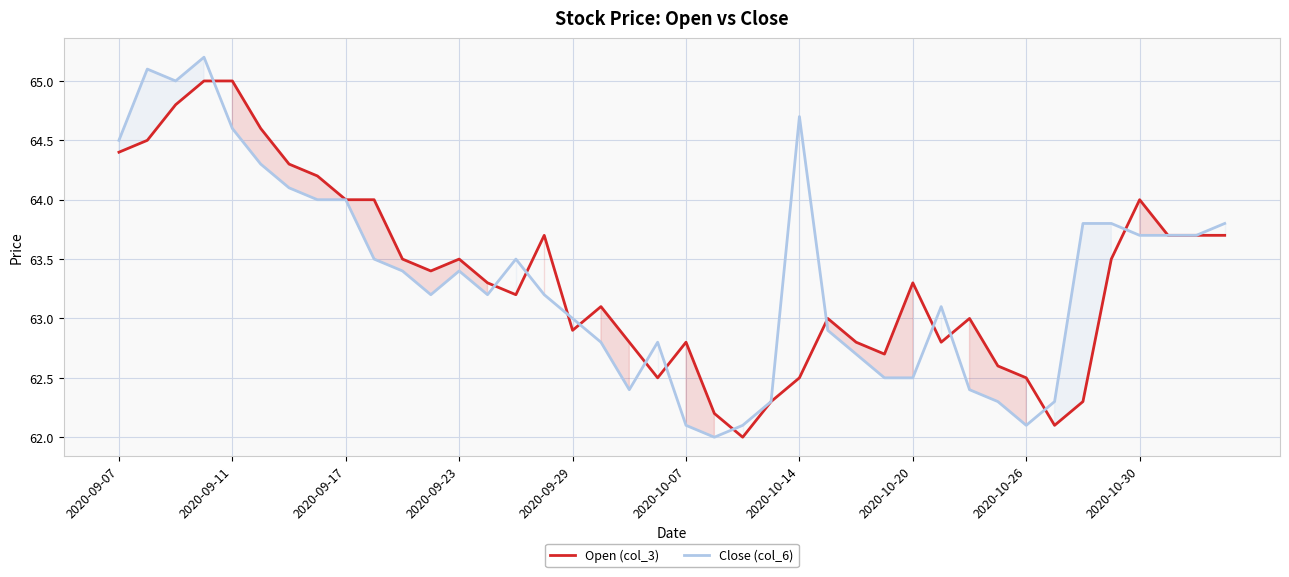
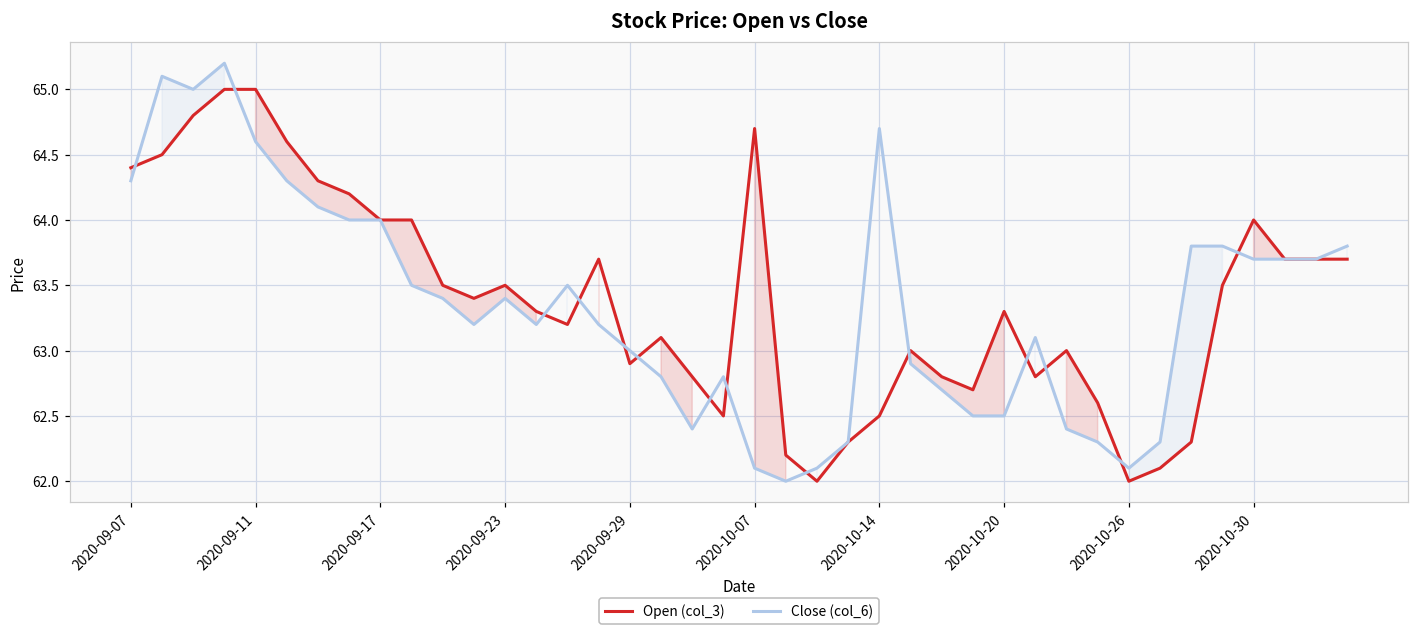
  {
    "Open (col_3)": {
      "2020-09-07": 64.4,
      "2020-09-11": 65.0,
      "2020-09-23": 63.5,
      "2020-09-29": 62.9,
-     "2020-10-07": 62.8,
+     "2020-10-07": 64.7,
      "2020-10-14": 62.5,
      "2020-10-20": 63.3,
-     "2020-10-26": 62.5,
+     "2020-10-26": 62.0,
      "2020-10-30": 64.0
    },
    "Close (col_6)": {
-     "2020-09-07": 64.5,
+     "2020-09-07": 64.3,
      "2020-09-11": 64.6,
      "2020-09-23": 63.4,
      "2020-09-29": 63.0,
      "2020-10-07": 62.1,
      "2020-10-14": 64.7,
      "2020-10-20": 62.5,
      "2020-10-26": 62.1,
      "2020-10-30": 63.7
    }
  }
